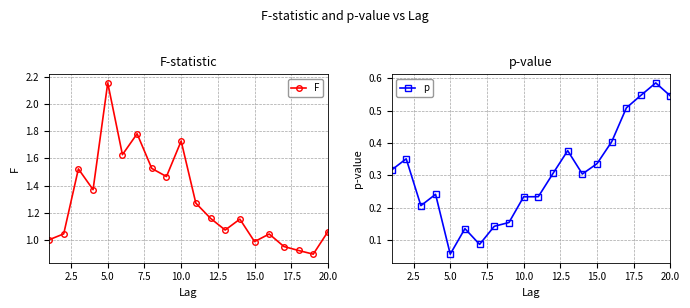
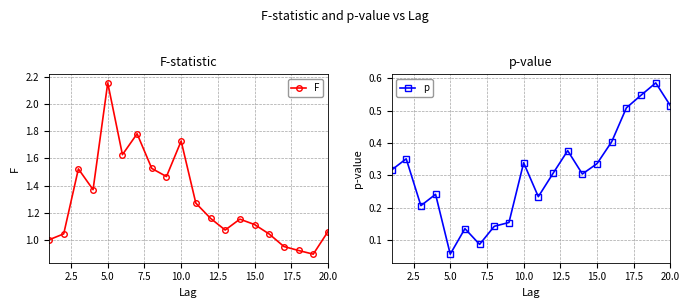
  {
    "F-statistic": {
      "5.0": 2.15,
      "10.0": 1.73,
-     "15.0": 0.99,
+     "15.0": 1.11,
      "20.0": 1.06
    },
    "p-value": {
      "5.0": 0.06,
-     "10.0": 0.23,
+     "10.0": 0.34,
      "15.0": 0.34,
-     "20.0": 0.55
+     "20.0": 0.52
    }
  }
